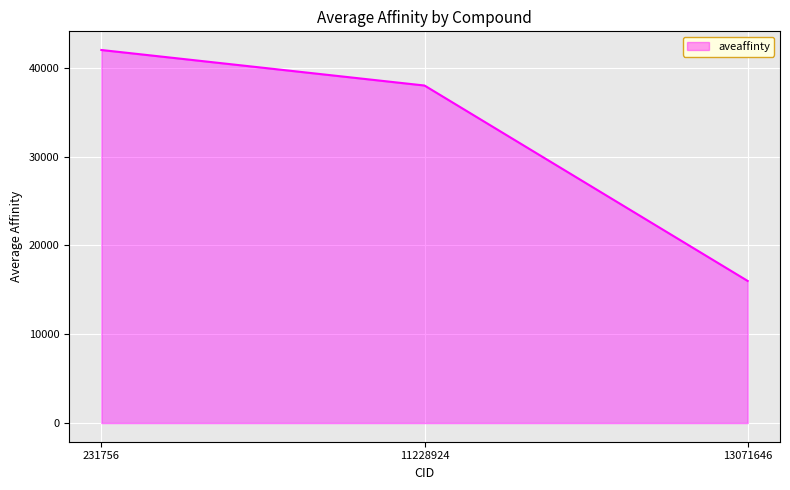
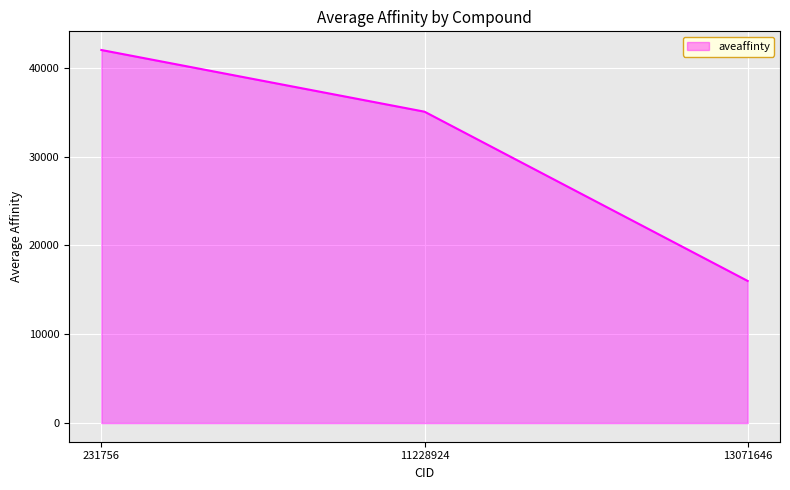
  {
    "231756": 42000,
-   "11228924": 38000,
+   "11228924": 35000,
    "13071646": 16000
  }
